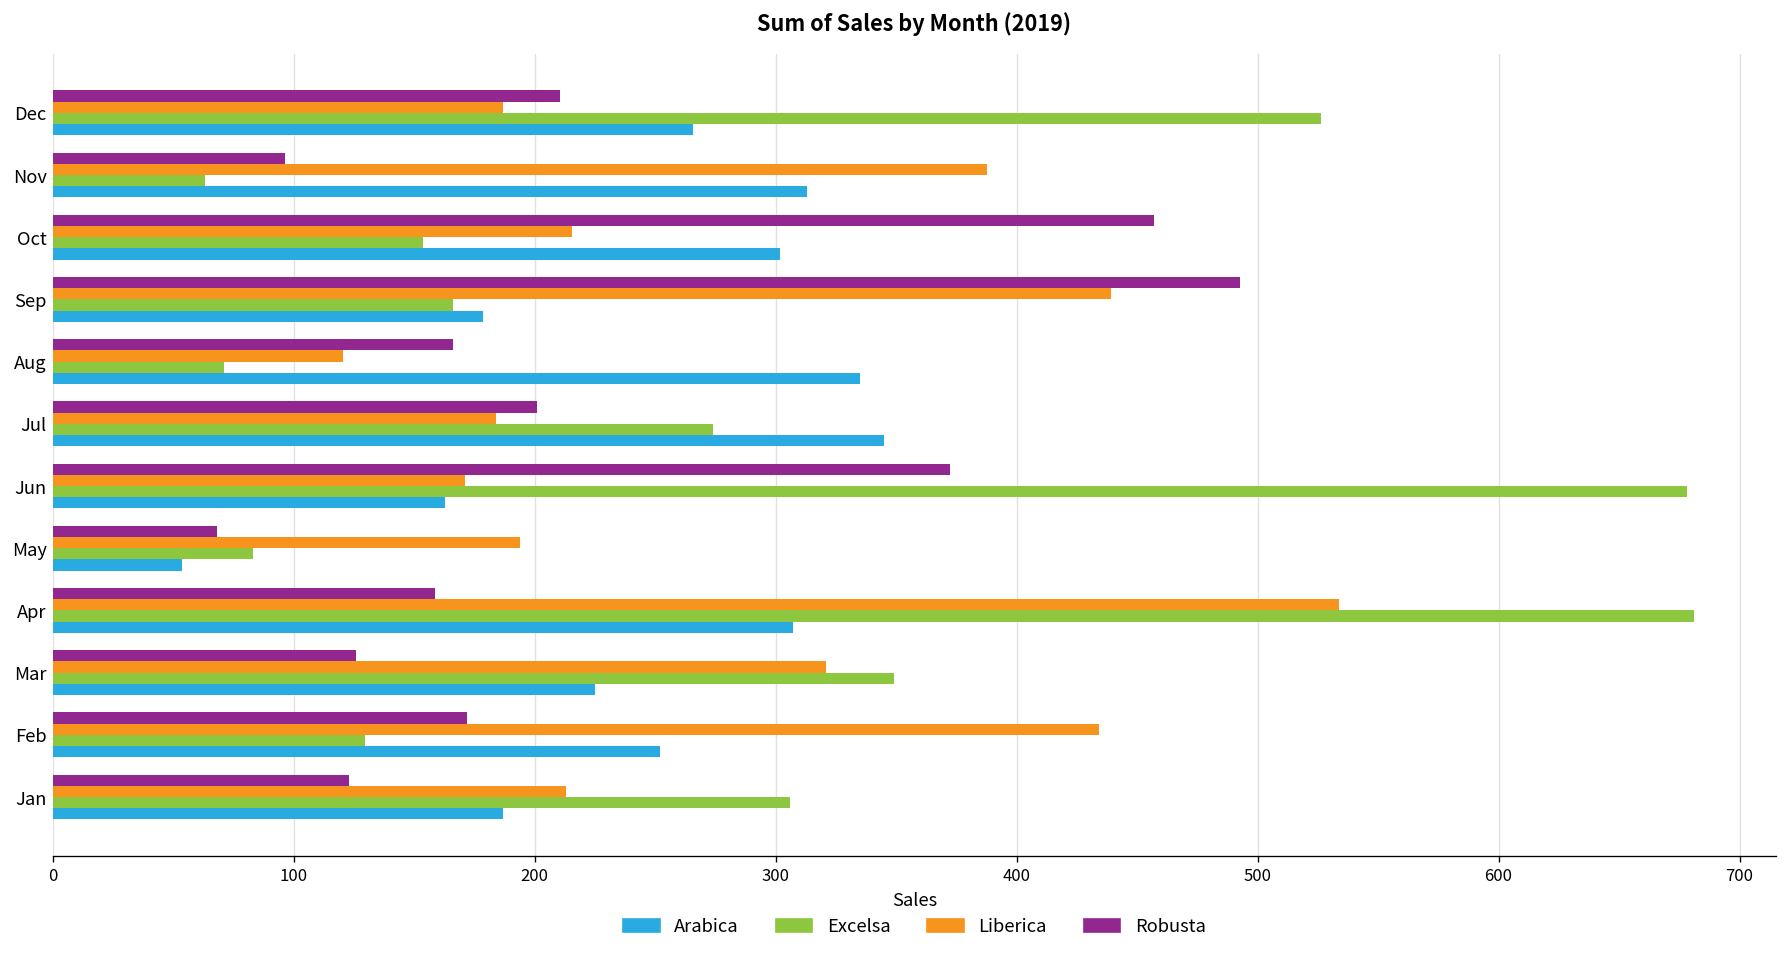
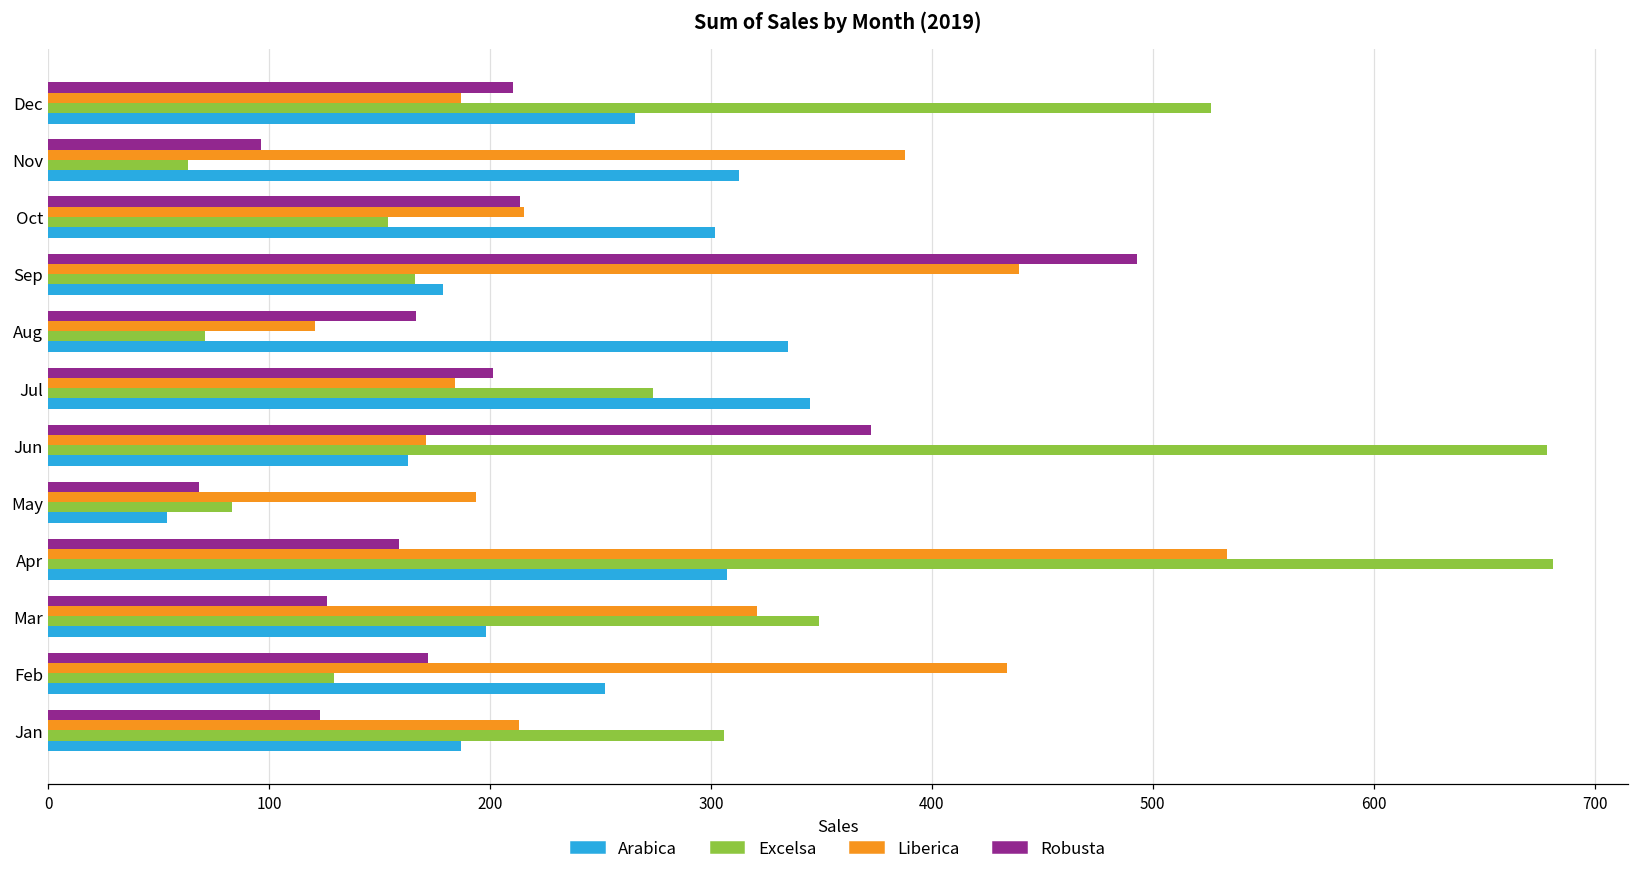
  {
    "Arabica": {
      "Dec": 266,
      "Nov": 313,
      "Oct": 302,
      "Sep": 179,
      "Aug": 335,
      "Jul": 345,
      "Jun": 163,
      "May": 54,
      "Apr": 307,
-     "Mar": 225,
+     "Mar": 198,
      "Feb": 252,
      "Jan": 187
    },
    "Excelsa": {
      "Dec": 527,
      "Nov": 63,
      "Oct": 154,
      "Sep": 166,
      "Aug": 71,
      "Jul": 274,
      "Jun": 678,
      "May": 83,
      "Apr": 681,
      "Mar": 349,
      "Feb": 129,
      "Jan": 306
    },
    "Liberica": {
      "Dec": 187,
      "Nov": 388,
      "Oct": 216,
      "Sep": 439,
      "Aug": 121,
      "Jul": 184,
      "Jun": 171,
      "May": 194,
      "Apr": 534,
      "Mar": 321,
      "Feb": 434,
      "Jan": 213
    },
    "Robusta": {
      "Dec": 211,
      "Nov": 96,
-     "Oct": 457,
+     "Oct": 214,
      "Sep": 493,
      "Aug": 166,
      "Jul": 201,
      "Jun": 372,
      "May": 68,
      "Apr": 159,
      "Mar": 126,
      "Feb": 172,
      "Jan": 123
    }
  }
